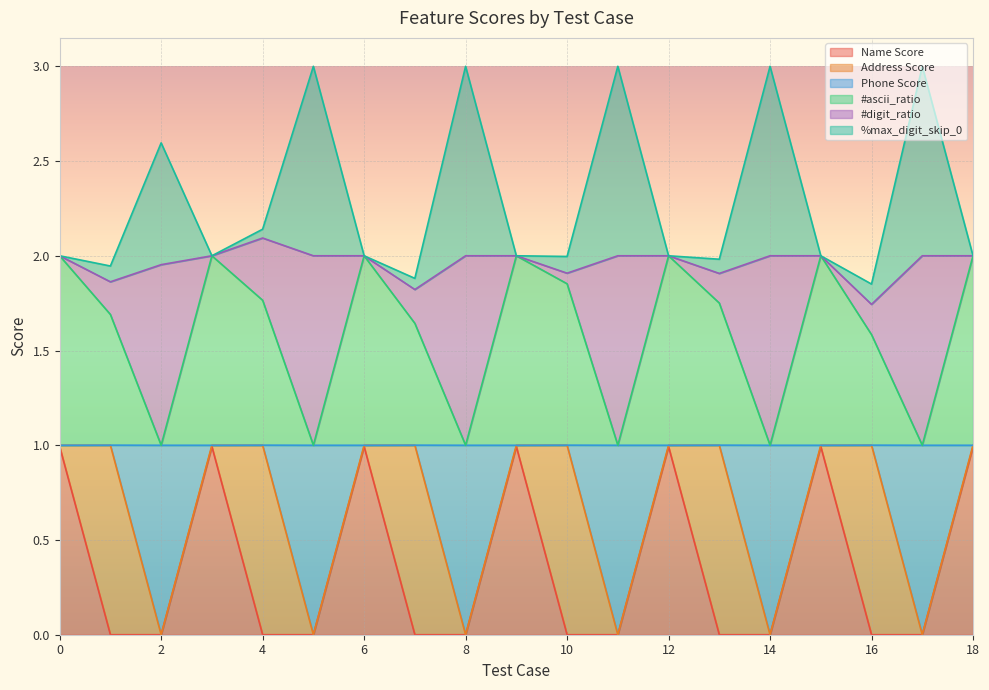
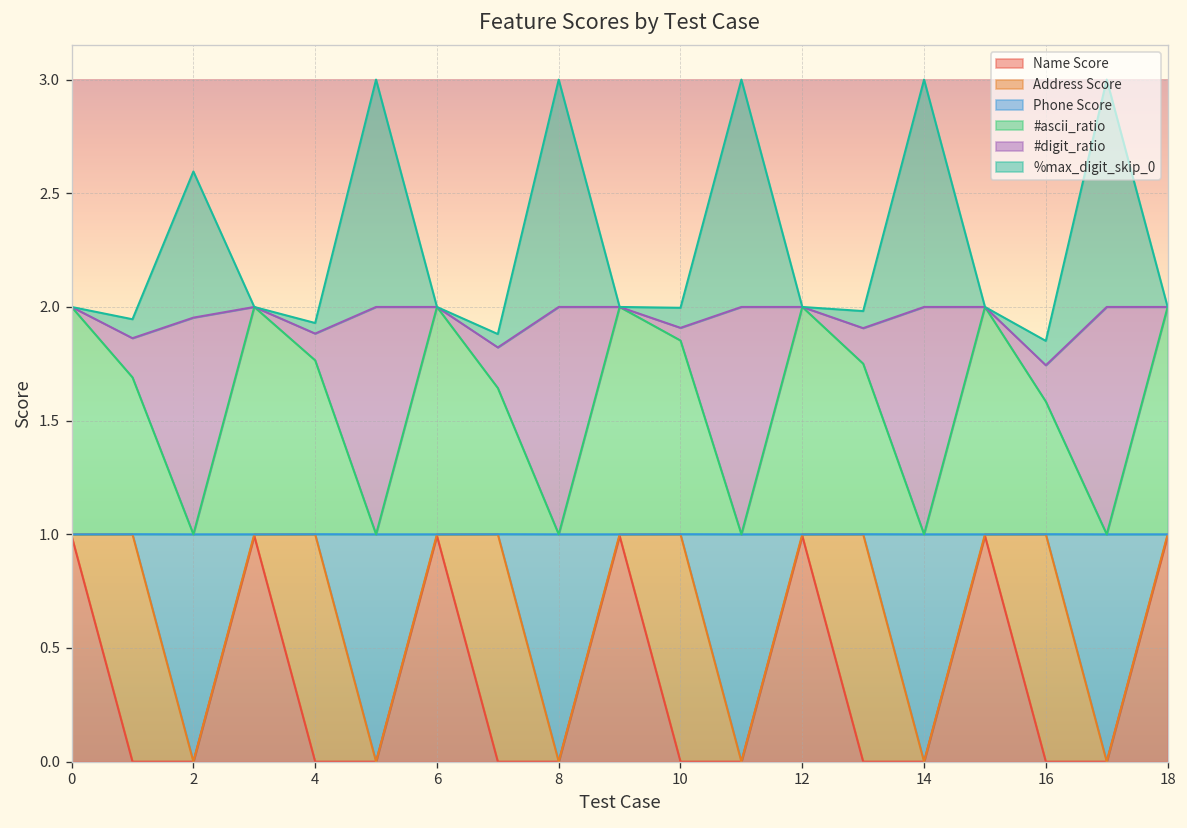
  {
    "#digit_ratio": {
      "2": 0.95,
-     "4": 0.33,
+     "4": 0.12,
      "8": 1.00,
      "10": 0.06,
      "14": 1.00,
      "16": 0.16
    }
  }
